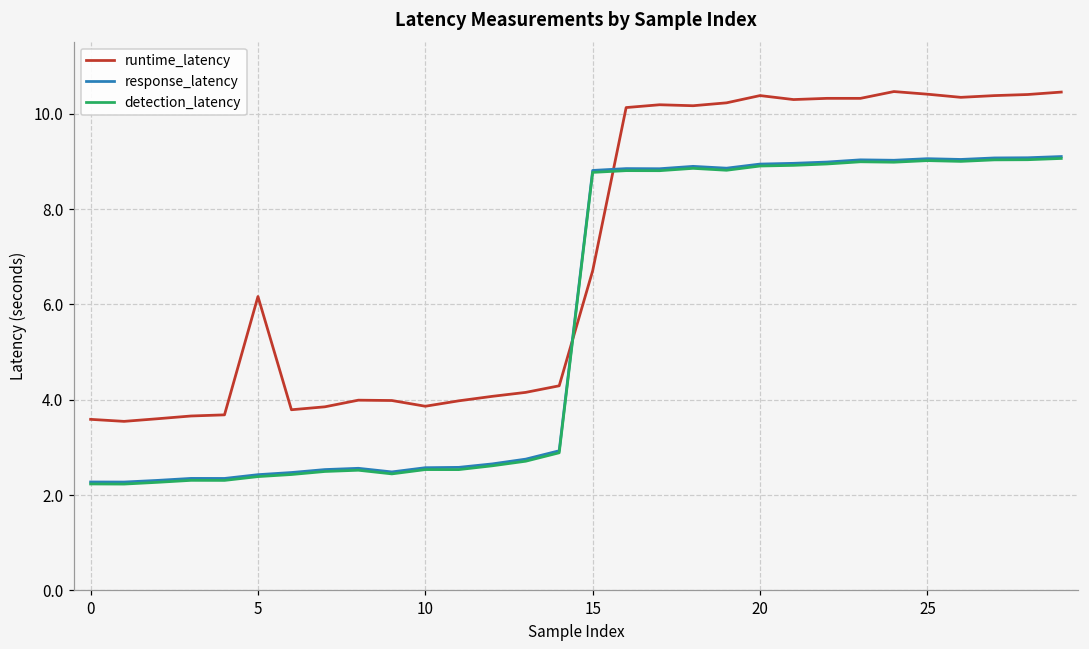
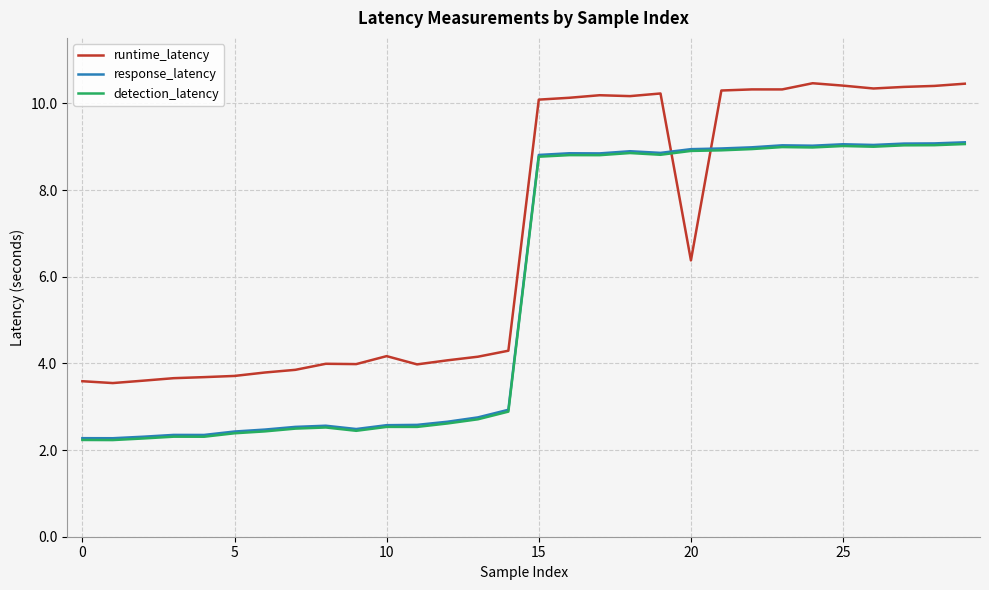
  {
    "runtime_latency": {
      "0": 3.6,
-     "5": 6.2,
-     "10": 3.9,
-     "15": 6.7,
-     "20": 10.4,
+     "5": 3.7,
+     "10": 4.2,
+     "15": 10.1,
+     "20": 6.4,
      "25": 10.4
    }
  }
